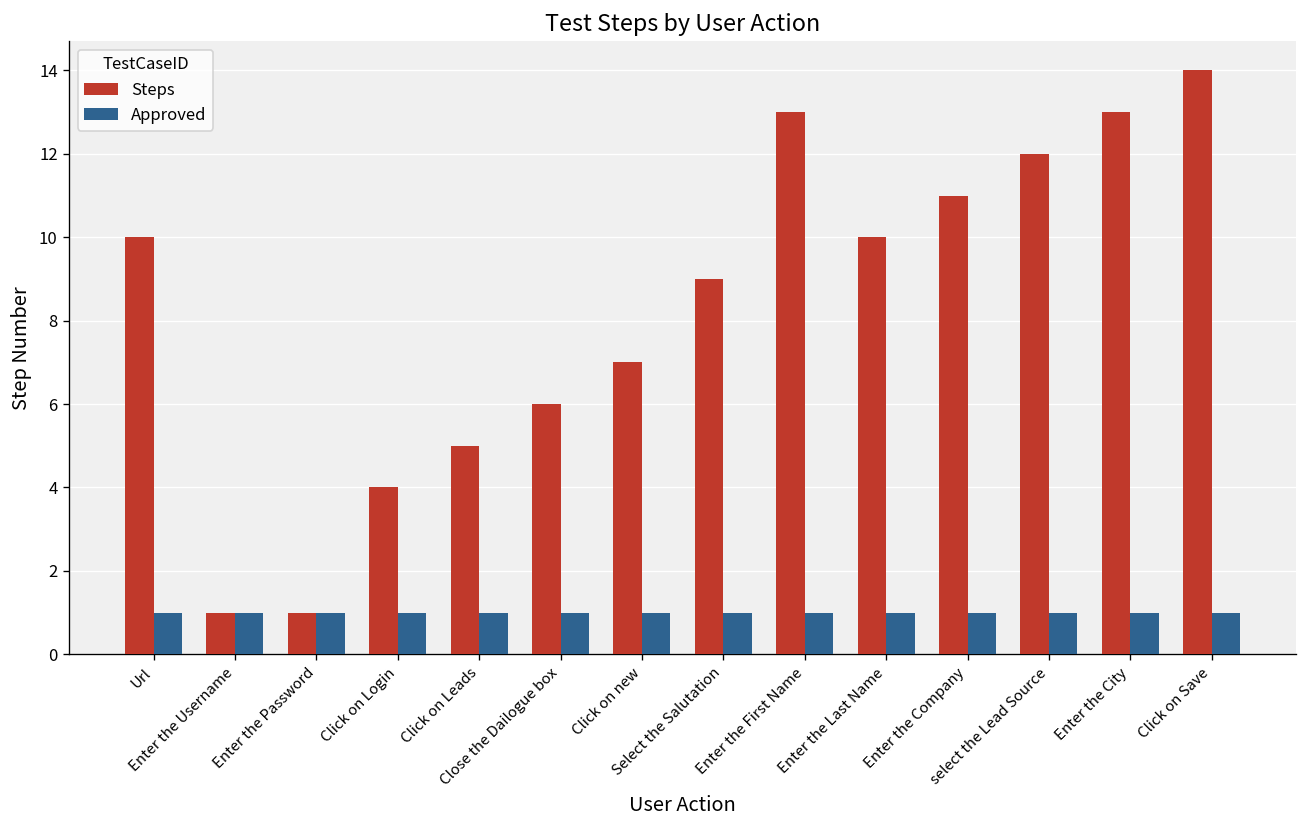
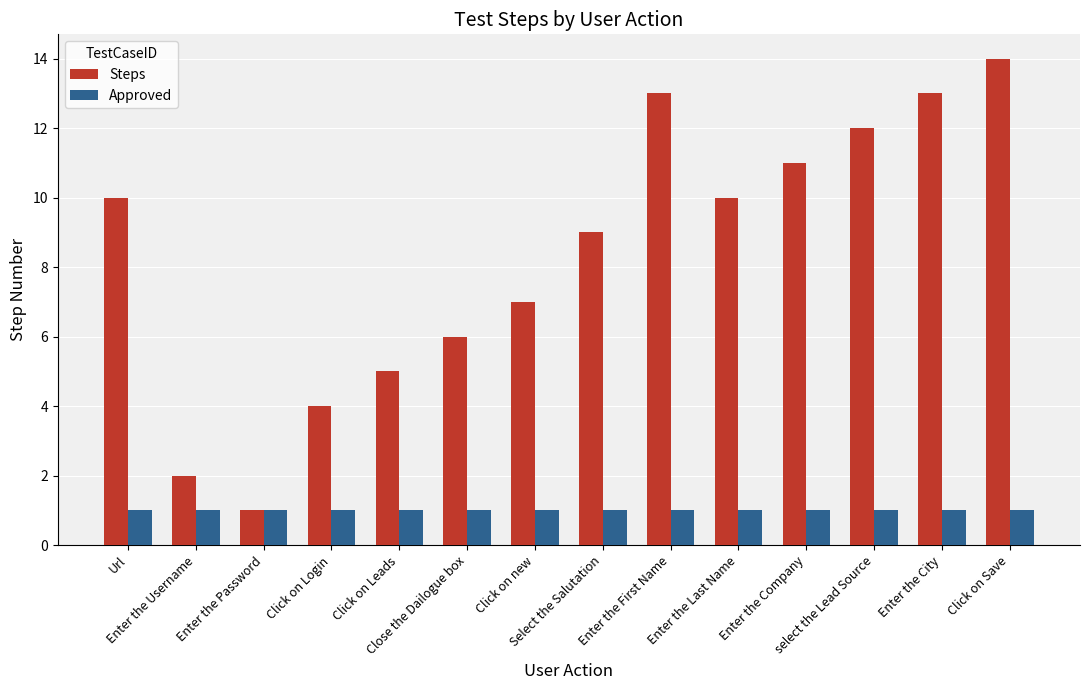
  {
    "Steps": {
      "Url": 10,
-     "Enter the Username": 1,
+     "Enter the Username": 2,
      "Enter the Password": 1,
      "Click on Login": 4,
      "Click on Leads": 5,
      "Close the Dailogue box": 6,
      "Click on new": 7,
      "Select the Salutation": 9,
      "Enter the First Name": 13,
      "Enter the Last Name": 10,
      "Enter the Company": 11,
      "select the Lead Source": 12,
      "Enter the City": 13,
      "Click on Save": 14
    },
    "Approved": {
      "Url": 1,
      "Enter the Username": 1,
      "Enter the Password": 1,
      "Click on Login": 1,
      "Click on Leads": 1,
      "Close the Dailogue box": 1,
      "Click on new": 1,
      "Select the Salutation": 1,
      "Enter the First Name": 1,
      "Enter the Last Name": 1,
      "Enter the Company": 1,
      "select the Lead Source": 1,
      "Enter the City": 1,
      "Click on Save": 1
    }
  }
